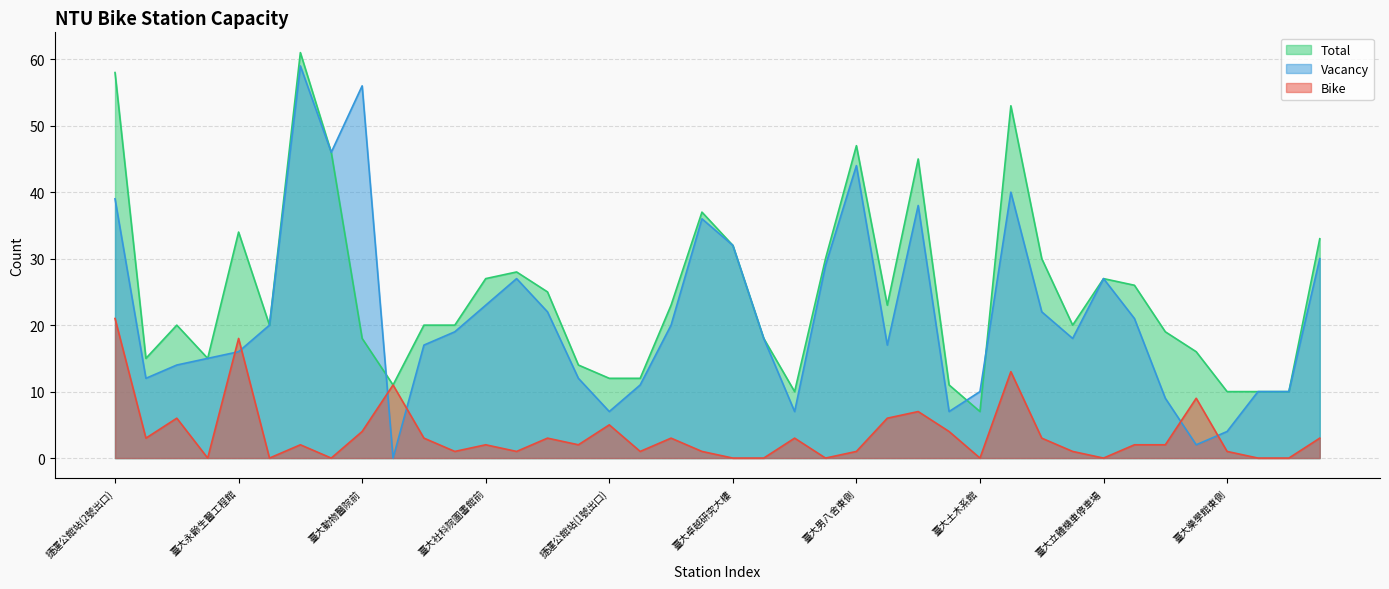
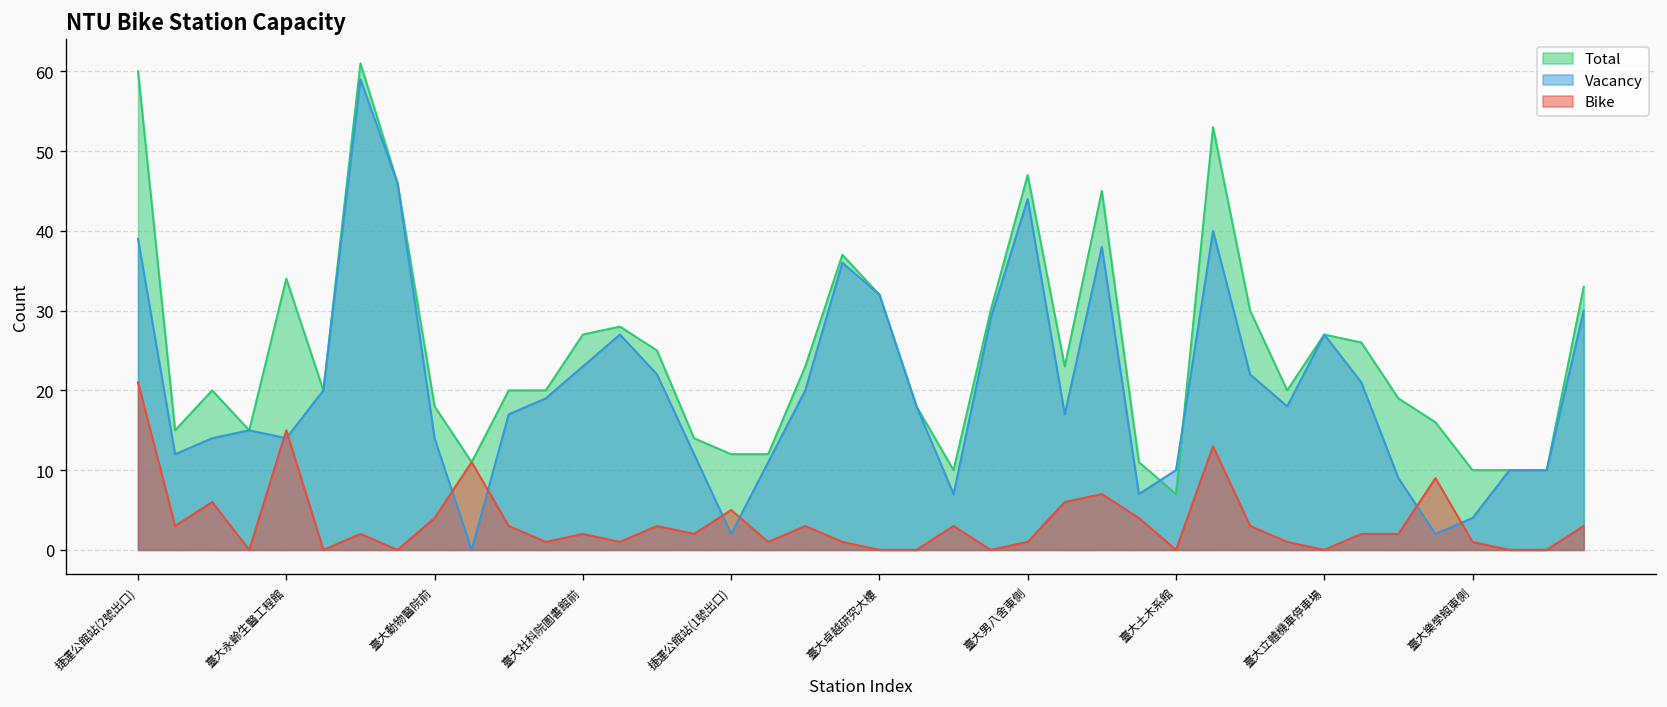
  {
    "Total": {
-     "捷運公館站(2號出口)": 58,
+     "捷運公館站(2號出口)": 60,
      "臺大永齡生醫工程館": 34,
      "臺大動物醫院前": 18,
      "臺大社科院圖書館前": 27,
      "捷運公館站(1號出口)": 12,
      "臺大男八舍東側": 47,
      "臺大土木系館": 7,
      "臺大樂學館東側": 10
    },
    "Vacancy": {
      "捷運公館站(2號出口)": 39,
-     "臺大永齡生醫工程館": 16,
-     "臺大動物醫院前": 56,
+     "臺大永齡生醫工程館": 14,
+     "臺大動物醫院前": 14,
      "臺大社科院圖書館前": 23,
-     "捷運公館站(1號出口)": 7,
+     "捷運公館站(1號出口)": 2,
      "臺大男八舍東側": 44,
      "臺大土木系館": 10,
      "臺大樂學館東側": 4
    },
    "Bike": {
      "捷運公館站(2號出口)": 21,
-     "臺大永齡生醫工程館": 18,
+     "臺大永齡生醫工程館": 15,
      "臺大動物醫院前": 4,
      "臺大社科院圖書館前": 2,
      "捷運公館站(1號出口)": 5,
      "臺大卓越研究大樓": 0,
      "臺大男八舍東側": 1,
      "臺大土木系館": 0,
      "臺大立體機車停車場": 0,
      "臺大樂學館東側": 1
    }
  }
